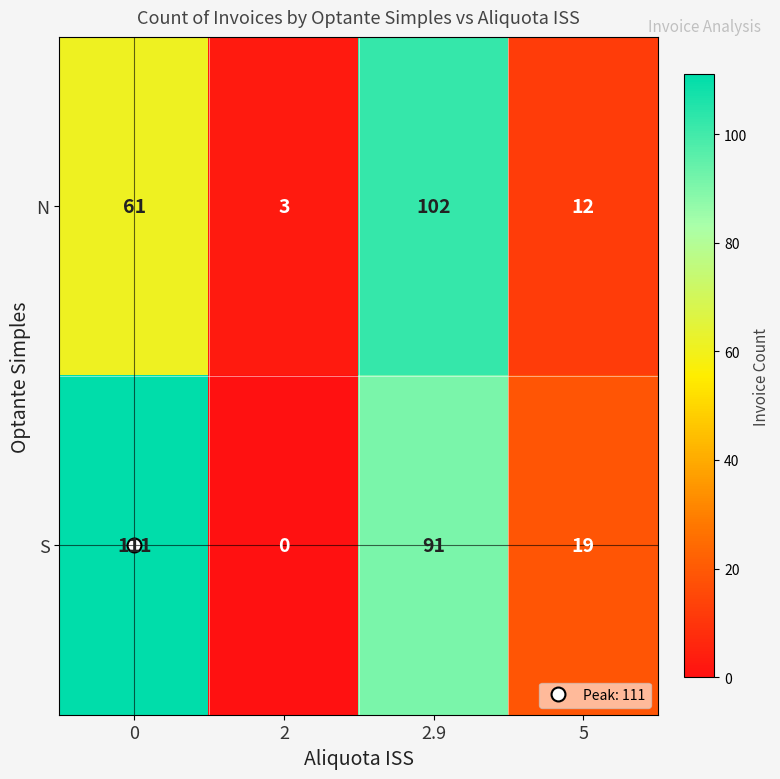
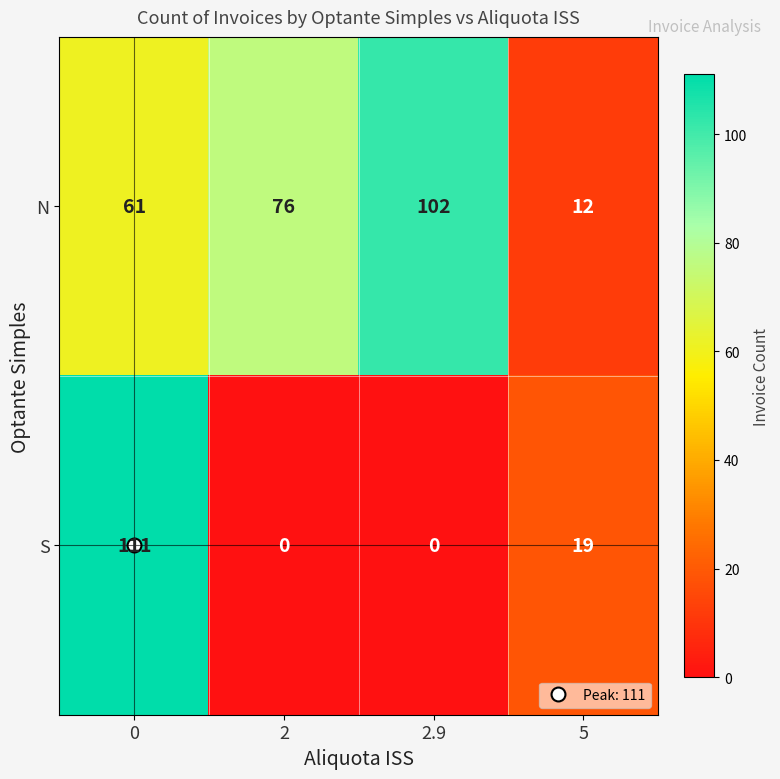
  {
    "N": {
      "0": 61,
-     "2": 3,
+     "2": 76,
      "2.9": 102,
      "5": 12
    },
    "S": {
      "2": 0,
-     "2.9": 91,
+     "2.9": 0,
      "5": 19
    }
  }
